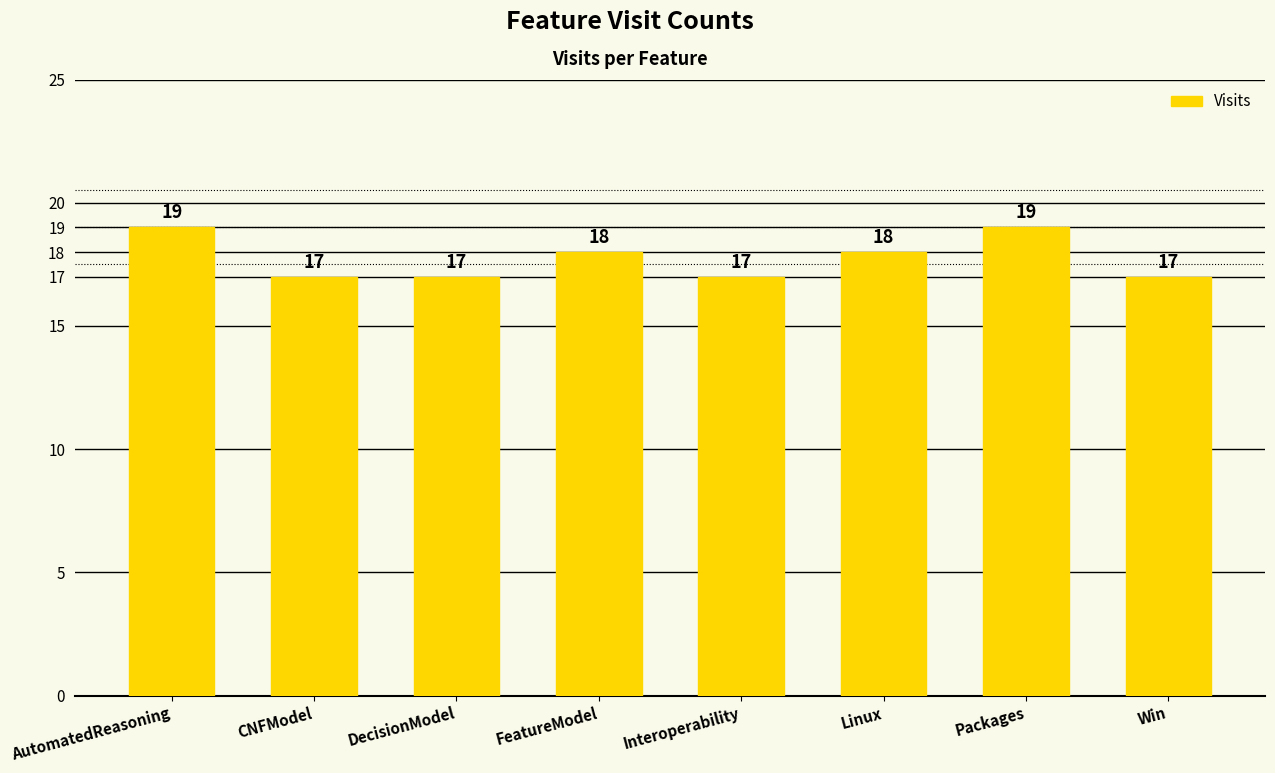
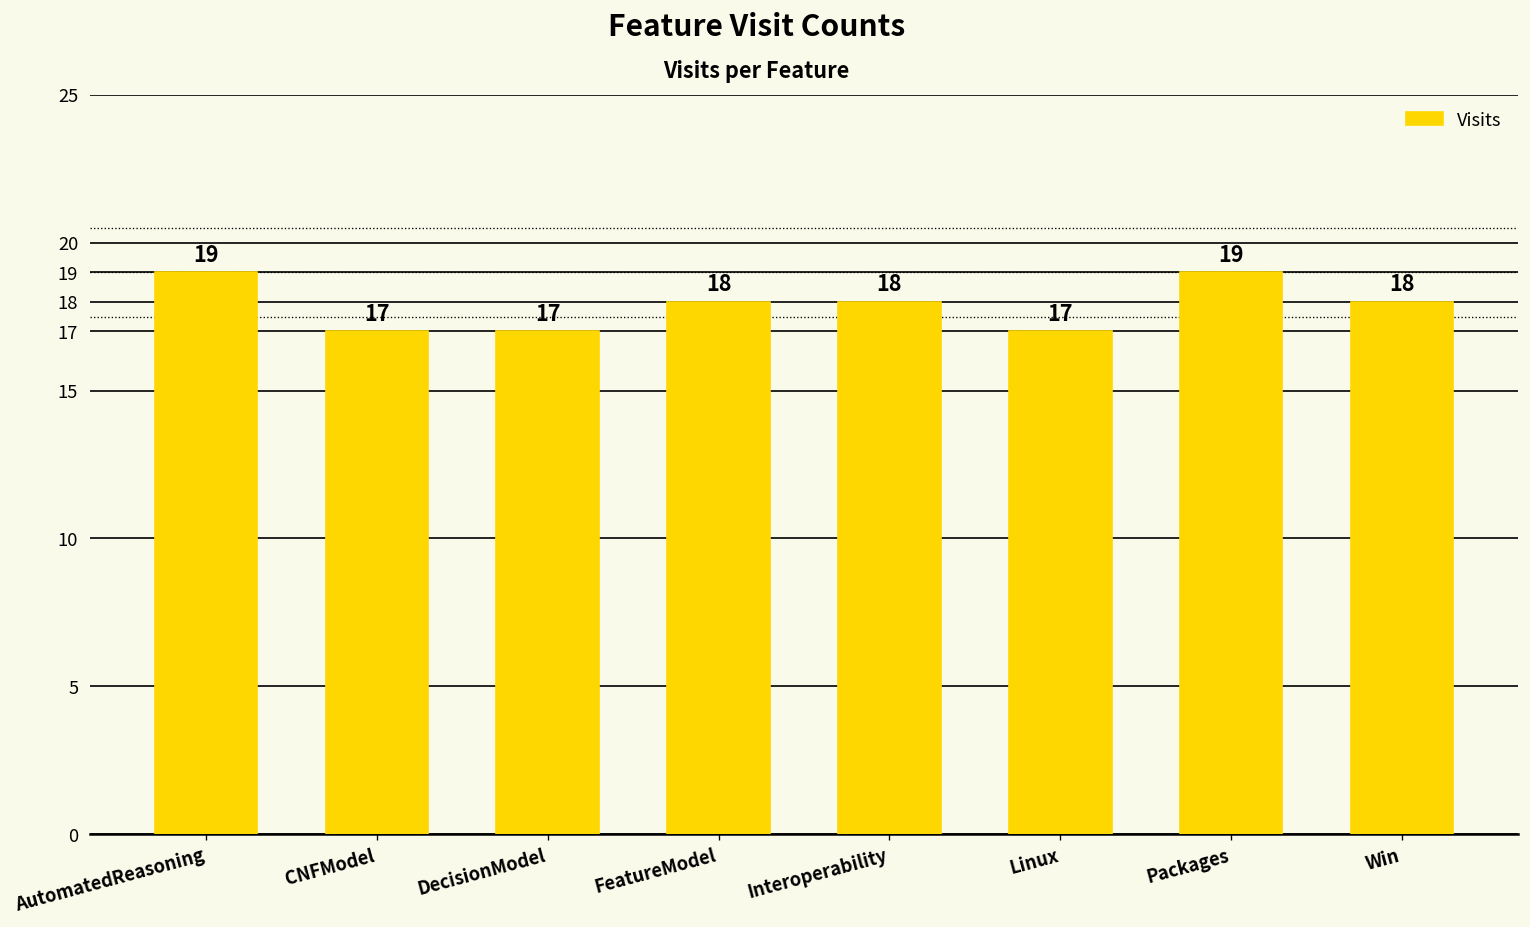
  {
    "AutomatedReasoning": 19,
    "CNFModel": 17,
    "DecisionModel": 17,
    "FeatureModel": 18,
-   "Interoperability": 17,
-   "Linux": 18,
+   "Interoperability": 18,
+   "Linux": 17,
    "Packages": 19,
-   "Win": 17
+   "Win": 18
  }
